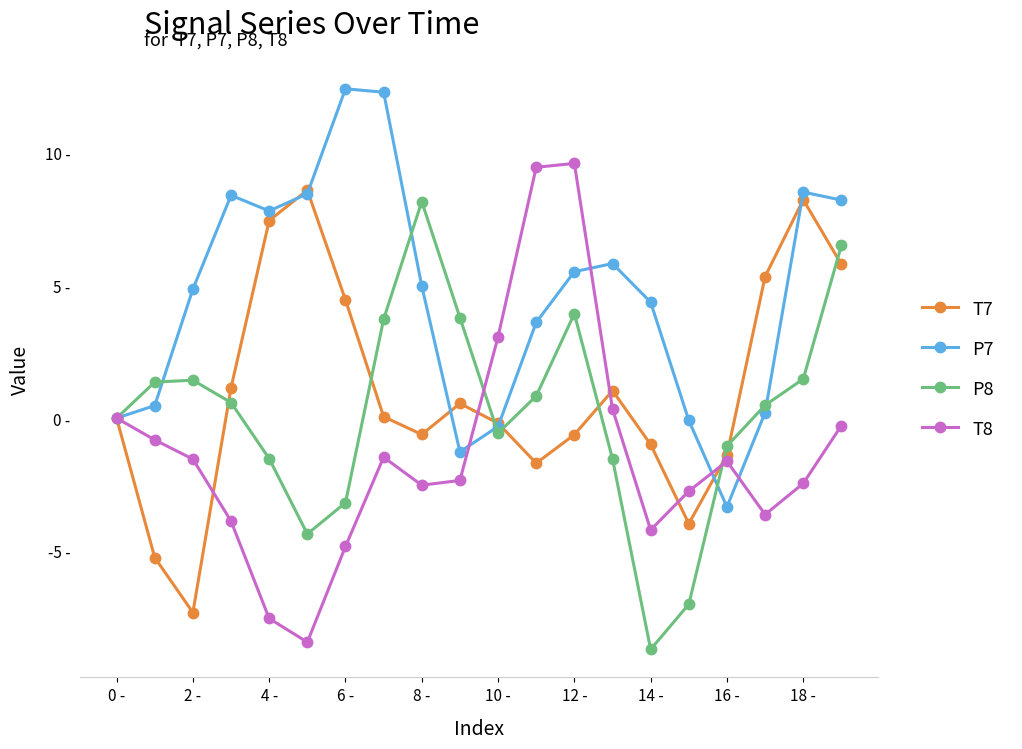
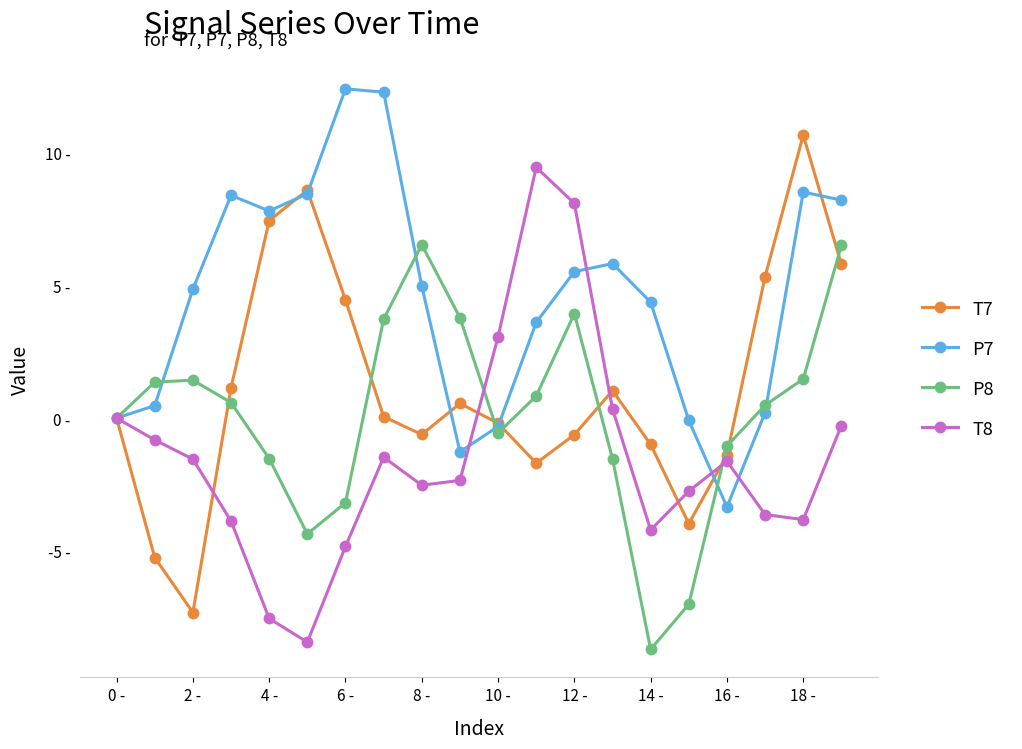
  {
    "T7": {
      "2 -": "-7.3 -",
      "4 -": "7.5 -",
      "6 -": "4.5 -",
      "8 -": "-0.6 -",
      "10 -": "-0.2 -",
      "12 -": "-0.6 -",
      "14 -": "-1.0 -",
      "16 -": "-1.4 -",
-     "18 -": "8.2 -"
+     "18 -": "10.7 -"
    },
    "P7": {
      "2 -": "4.9 -",
      "4 -": "7.8 -",
      "6 -": "12.4 -",
      "8 -": "5.0 -",
      "10 -": "-0.3 -",
      "12 -": "5.5 -",
      "14 -": "4.4 -",
      "16 -": "-3.4 -",
      "18 -": "8.5 -"
    },
    "P8": {
      "2 -": "1.4 -",
      "4 -": "-1.5 -",
      "6 -": "-3.2 -",
-     "8 -": "8.2 -",
+     "8 -": "6.5 -",
      "10 -": "-0.6 -",
      "12 -": "3.9 -",
      "14 -": "-8.7 -",
      "16 -": "-1.1 -",
      "18 -": "1.5 -"
    },
    "T8": {
      "2 -": "-1.5 -",
      "4 -": "-7.6 -",
      "6 -": "-4.8 -",
      "8 -": "-2.5 -",
      "10 -": "3.1 -",
-     "12 -": "9.6 -",
+     "12 -": "8.1 -",
      "14 -": "-4.2 -",
      "16 -": "-1.6 -",
-     "18 -": "-2.5 -"
+     "18 -": "-3.8 -"
    }
  }
